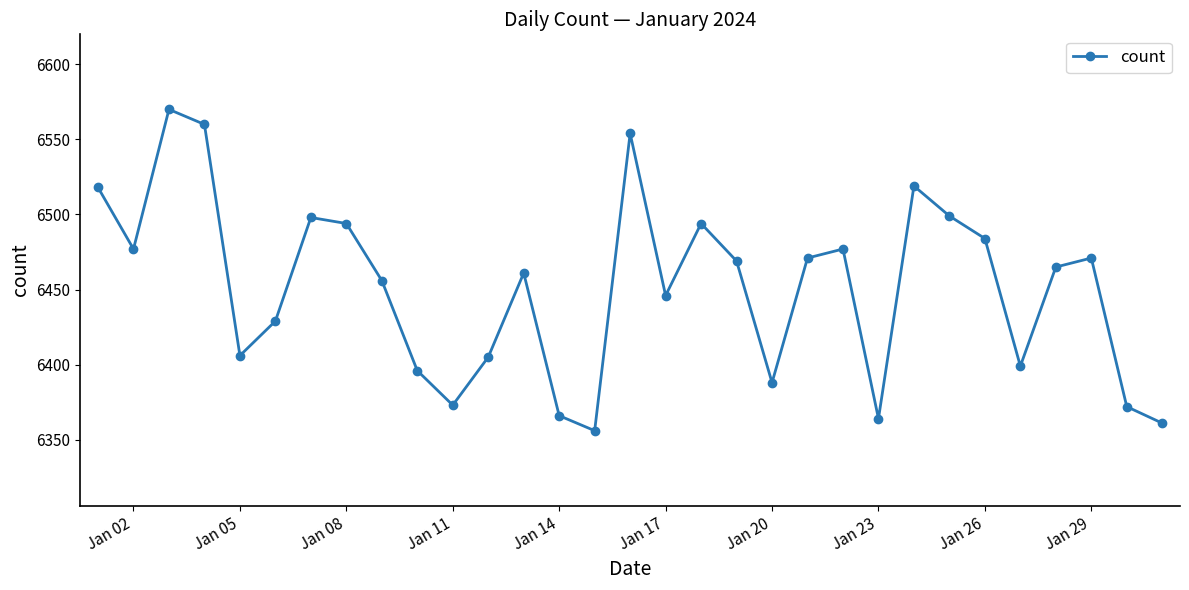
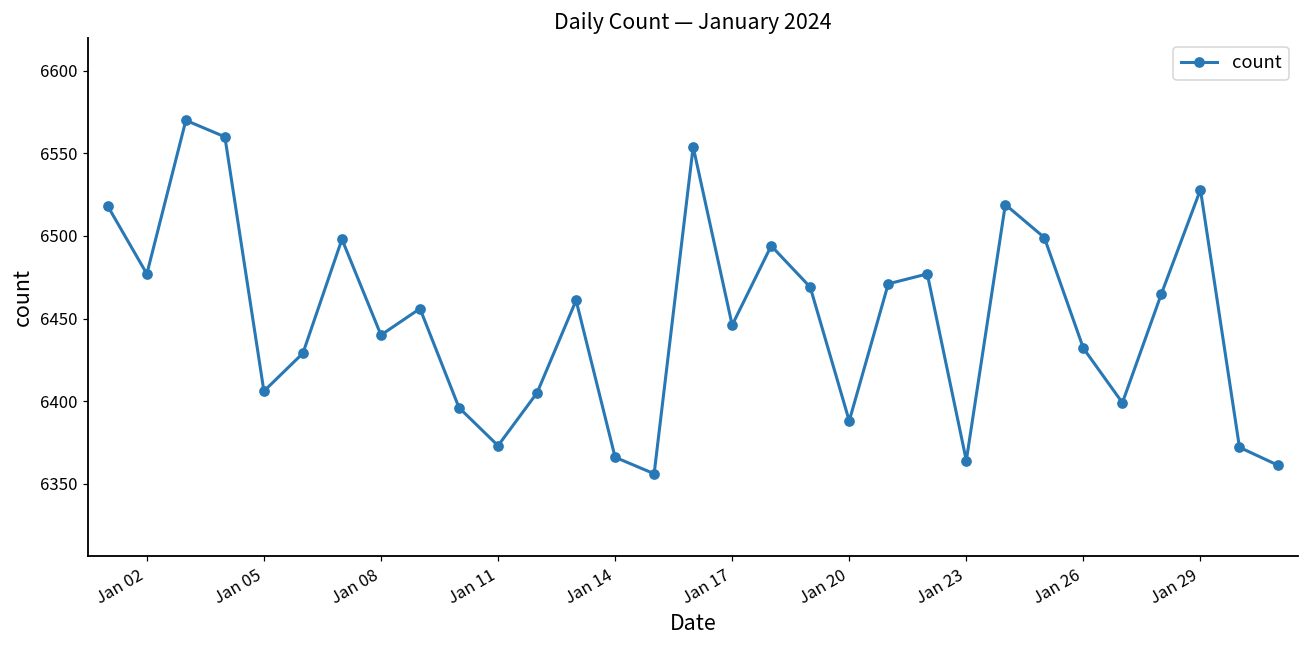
  {
    "Jan 02": 6477,
    "Jan 05": 6406,
-   "Jan 08": 6494,
+   "Jan 08": 6440,
    "Jan 11": 6373,
    "Jan 14": 6366,
    "Jan 17": 6446,
    "Jan 20": 6388,
    "Jan 23": 6364,
-   "Jan 26": 6484,
-   "Jan 29": 6471
+   "Jan 26": 6432,
+   "Jan 29": 6528
  }
